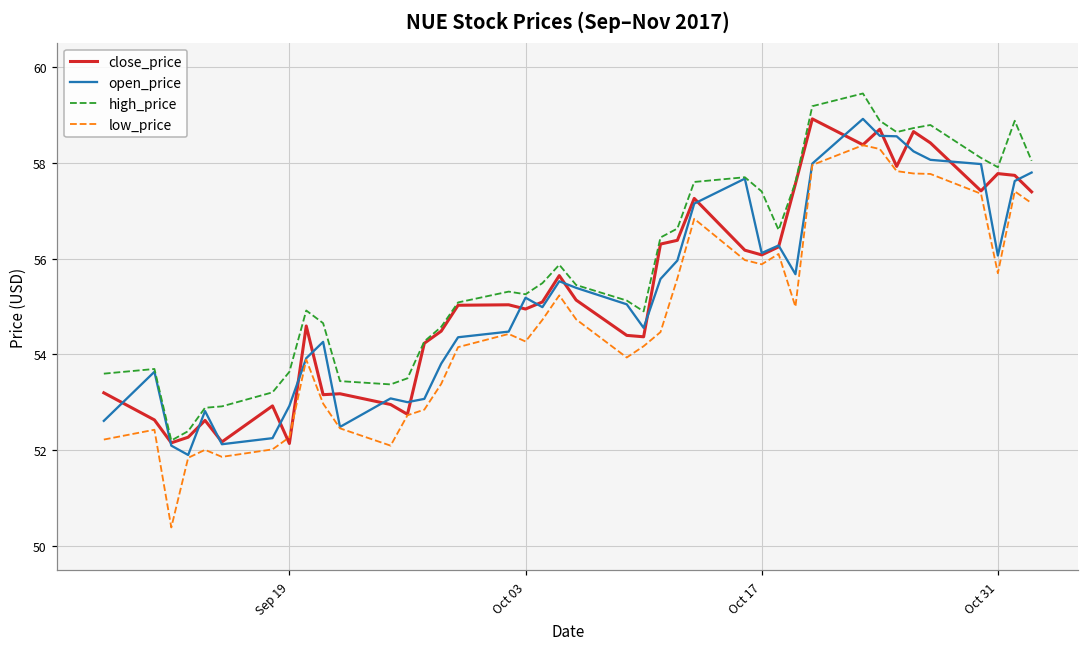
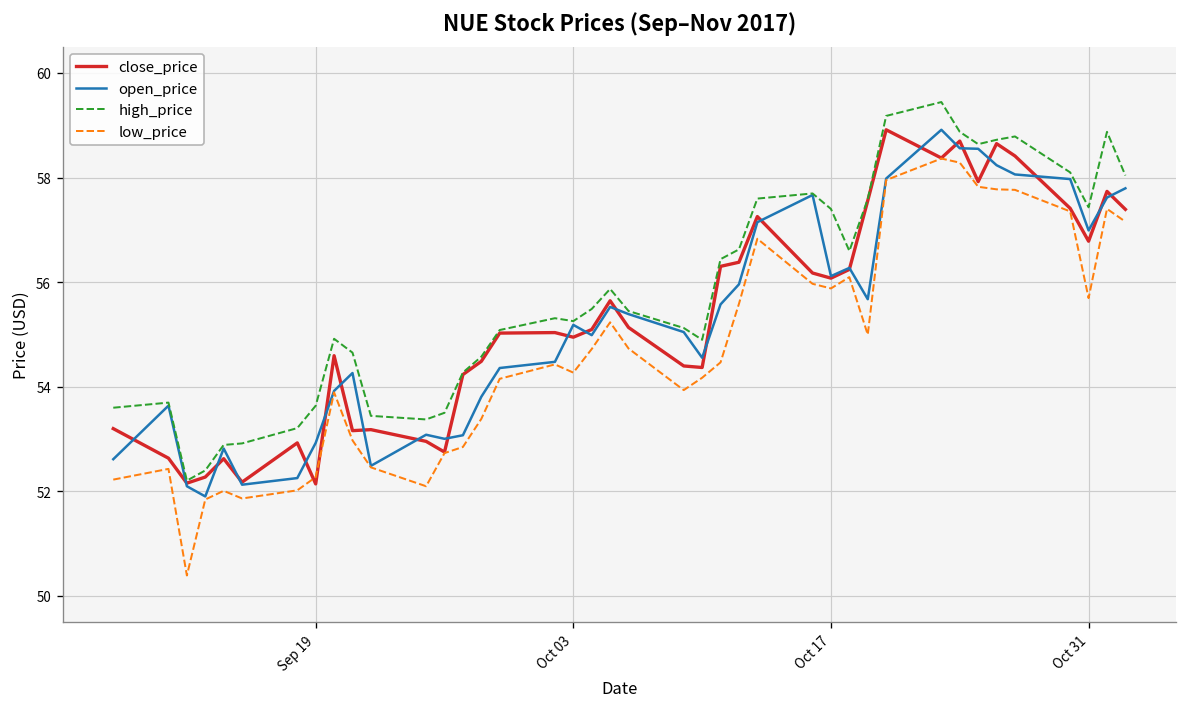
  {
    "close_price": {
      "Sep 19": 52.1,
      "Oct 03": 54.9,
-     "Oct 31": 57.8
+     "Oct 31": 56.8
    },
    "open_price": {
      "Sep 19": 52.9,
      "Oct 03": 55.2,
-     "Oct 31": 56.1
+     "Oct 31": 57.0
    },
    "high_price": {
      "Sep 19": 53.6,
      "Oct 03": 55.3,
      "Oct 17": 57.4,
-     "Oct 31": 57.9
+     "Oct 31": 57.4
    },
    "low_price": {
      "Sep 19": 52.3,
      "Oct 03": 54.3,
      "Oct 17": 55.9,
      "Oct 31": 55.7
    }
  }
